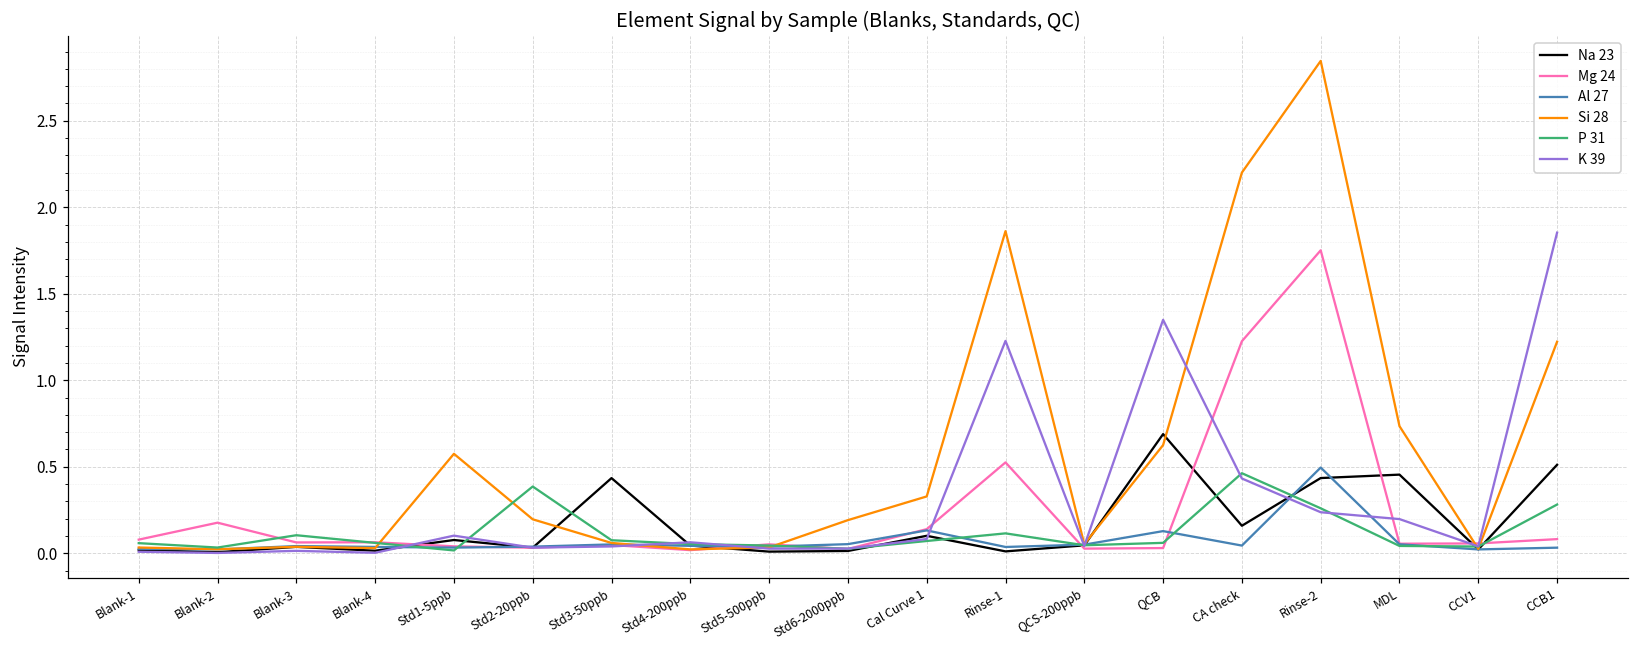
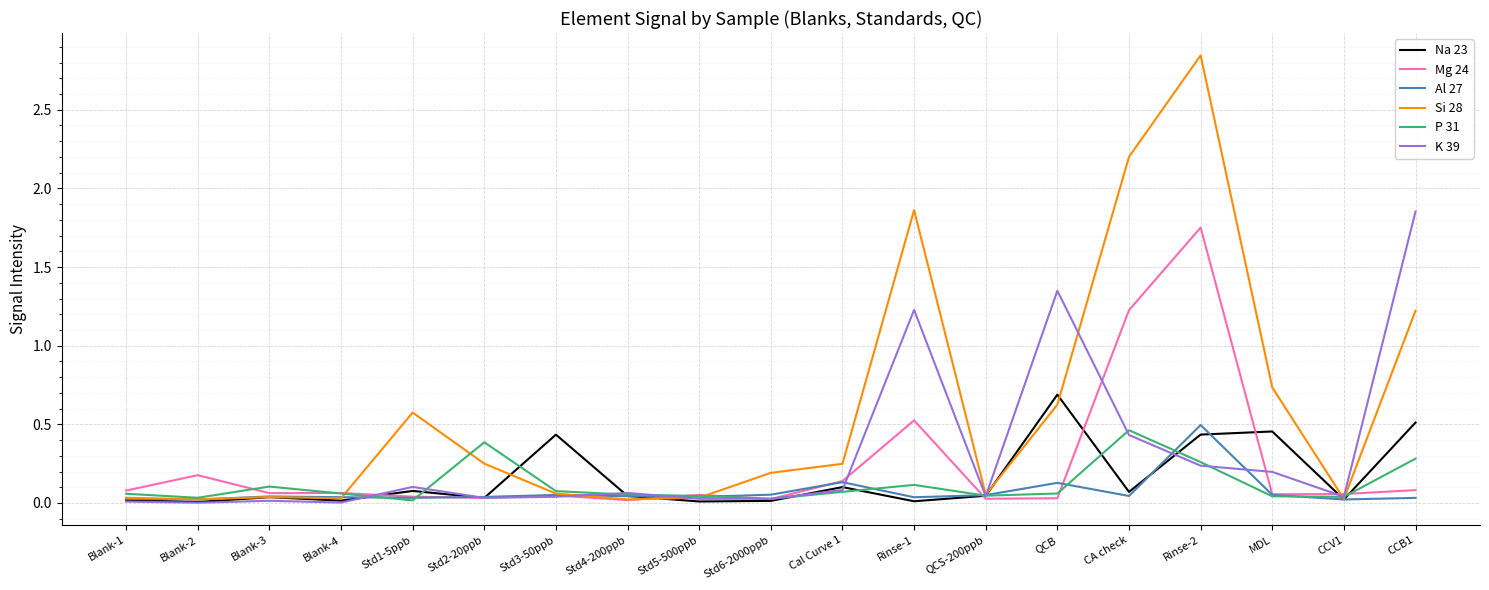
  {
    "Na 23": {
      "Std1-5ppb": 0.08,
      "Std3-50ppb": 0.43,
      "Std5-500ppb": 0.01,
      "Cal Curve 1": 0.10,
      "Rinse-1": 0.01,
      "QCB": 0.69,
-     "CA check": 0.16,
+     "CA check": 0.07,
      "Rinse-2": 0.43,
      "MDL": 0.45,
      "CCB1": 0.51
    },
    "Mg 24": {
      "Blank-1": 0.08,
      "Blank-2": 0.18,
      "Blank-3": 0.06,
      "Rinse-1": 0.53,
      "QCB": 0.03,
      "CA check": 1.23,
      "Rinse-2": 1.75,
      "CCV1": 0.06,
      "CCB1": 0.08
    },
    "Al 27": {
      "Std6-2000ppb": 0.05,
      "Rinse-1": 0.04,
      "QCB": 0.13,
      "CA check": 0.04,
      "Rinse-2": 0.50,
      "CCB1": 0.03
    },
    "Si 28": {
      "Std1-5ppb": 0.57,
-     "Std2-20ppb": 0.20,
+     "Std2-20ppb": 0.25,
      "Std6-2000ppb": 0.19,
-     "Cal Curve 1": 0.33,
+     "Cal Curve 1": 0.25,
      "Rinse-1": 1.86,
      "QCB": 0.63,
      "CA check": 2.20,
      "Rinse-2": 2.85,
      "MDL": 0.73,
      "CCB1": 1.22
    },
    "P 31": {
      "Blank-1": 0.06,
      "Blank-3": 0.10,
      "Std1-5ppb": 0.02,
      "Std2-20ppb": 0.39,
      "Rinse-1": 0.12,
      "QCB": 0.06,
      "CA check": 0.46,
      "Rinse-2": 0.26,
      "CCB1": 0.28
    },
    "K 39": {
      "Blank-3": 0.01,
      "Std1-5ppb": 0.10,
      "Rinse-1": 1.23,
      "QCB": 1.35,
      "CA check": 0.43,
      "Rinse-2": 0.24,
      "MDL": 0.20,
      "CCB1": 1.85
    }
  }
